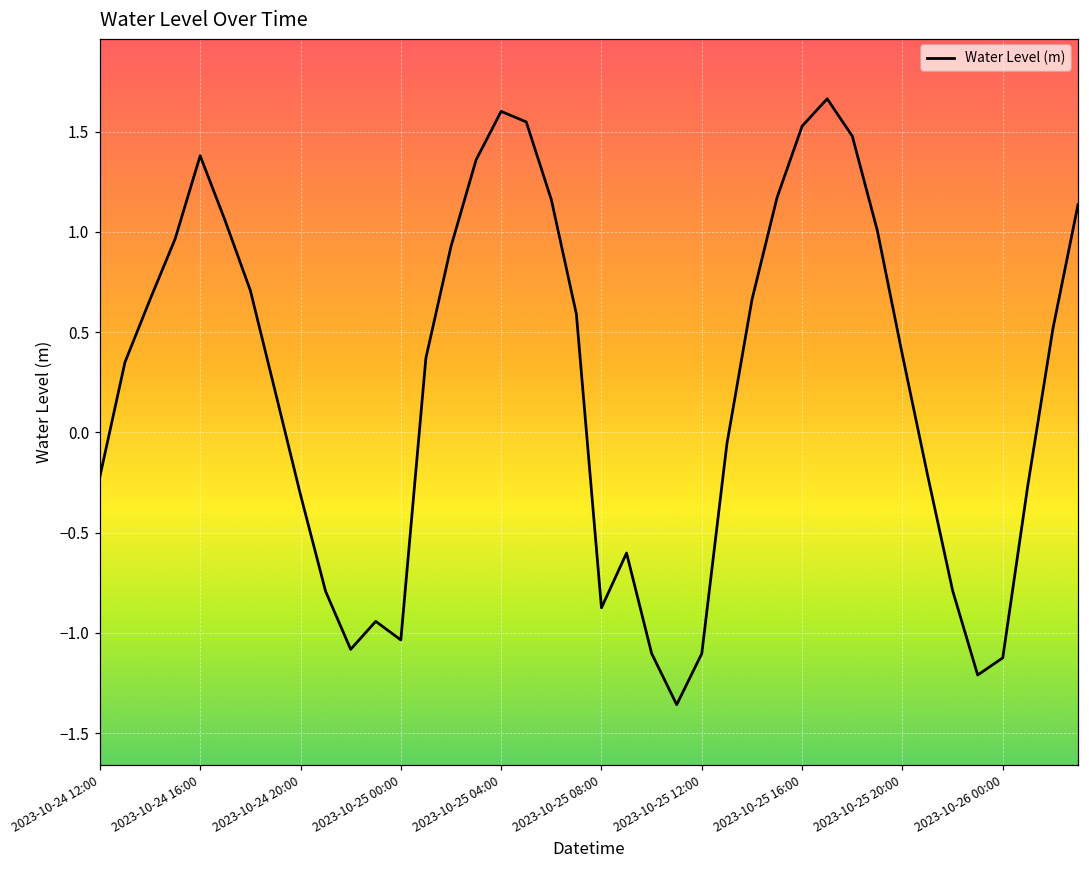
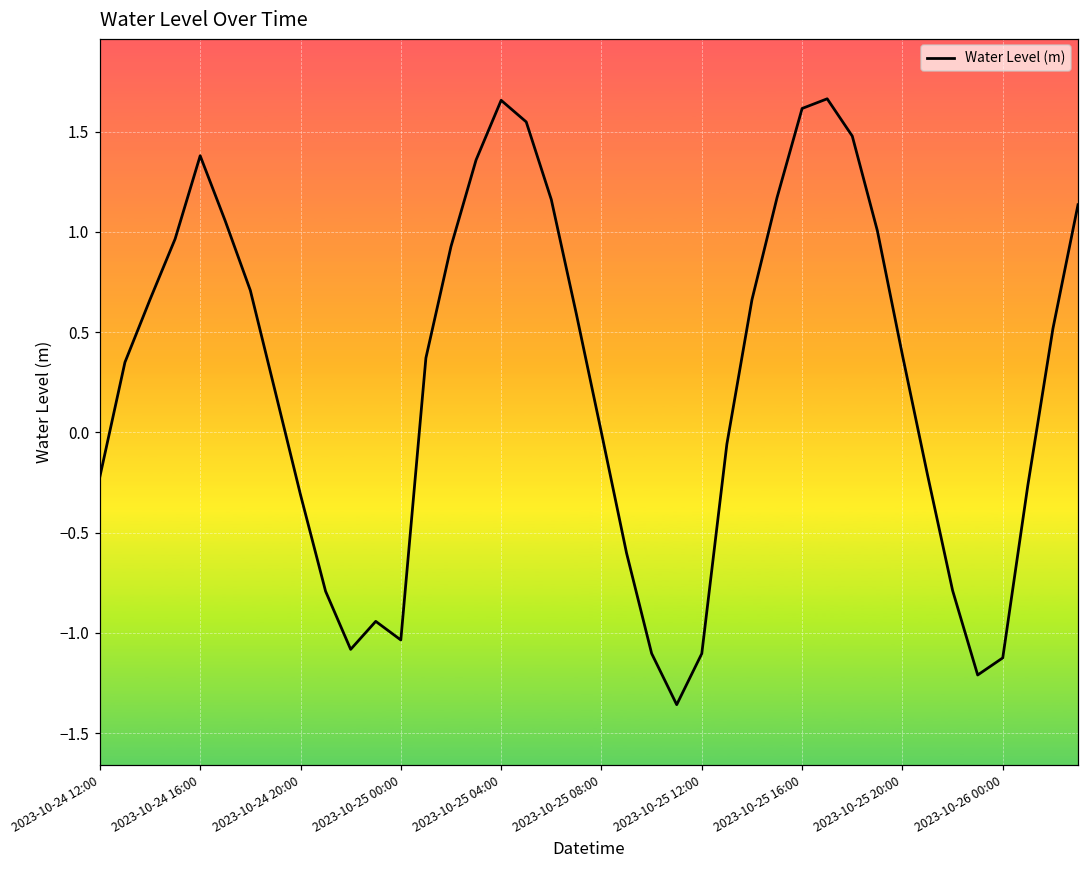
  {
    "2023-10-24 12:00": -0.22,
    "2023-10-24 16:00": 1.38,
    "2023-10-24 20:00": -0.31,
    "2023-10-25 00:00": -1.04,
-   "2023-10-25 04:00": 1.60,
-   "2023-10-25 08:00": -0.87,
+   "2023-10-25 04:00": 1.66,
+   "2023-10-25 08:00": 0.00,
    "2023-10-25 12:00": -1.10,
-   "2023-10-25 16:00": 1.53,
+   "2023-10-25 16:00": 1.61,
    "2023-10-25 20:00": 0.39,
    "2023-10-26 00:00": -1.12
  }
